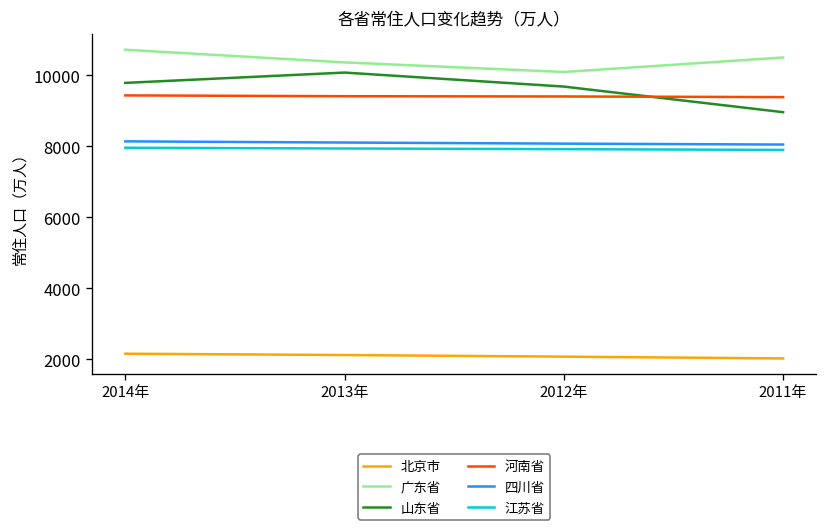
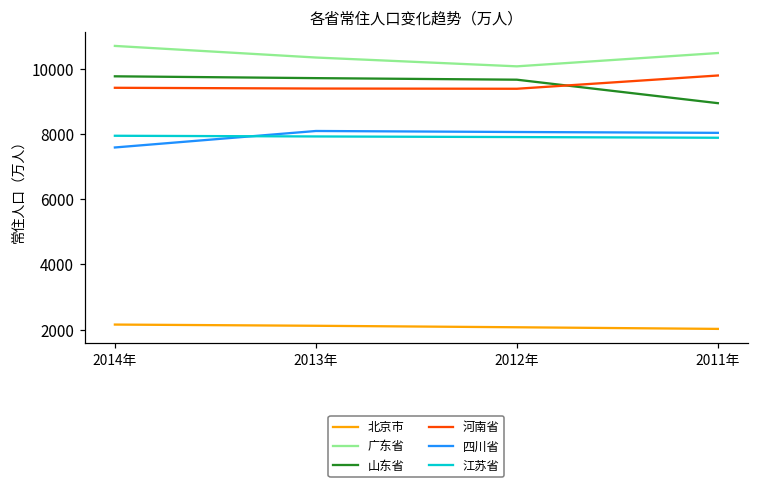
  {
    "北京市": {
      "2014年": 2200,
      "2013年": 2100,
      "2012年": 2100,
      "2011年": 2000
    },
    "广东省": {
      "2014年": 10700,
      "2013年": 10400,
      "2012年": 10100,
      "2011年": 10500
    },
    "山东省": {
      "2014年": 9800,
-     "2013年": 10100,
+     "2013年": 9700,
      "2012年": 9700,
      "2011年": 9000
    },
    "河南省": {
      "2014年": 9400,
      "2013年": 9400,
      "2012年": 9400,
-     "2011年": 9400
+     "2011年": 9800
    },
    "四川省": {
-     "2014年": 8100,
+     "2014年": 7600,
      "2013年": 8100,
      "2012年": 8100,
      "2011年": 8100
    },
    "江苏省": {
      "2014年": 8000,
      "2013年": 7900,
      "2012年": 7900,
      "2011年": 7900
    }
  }
